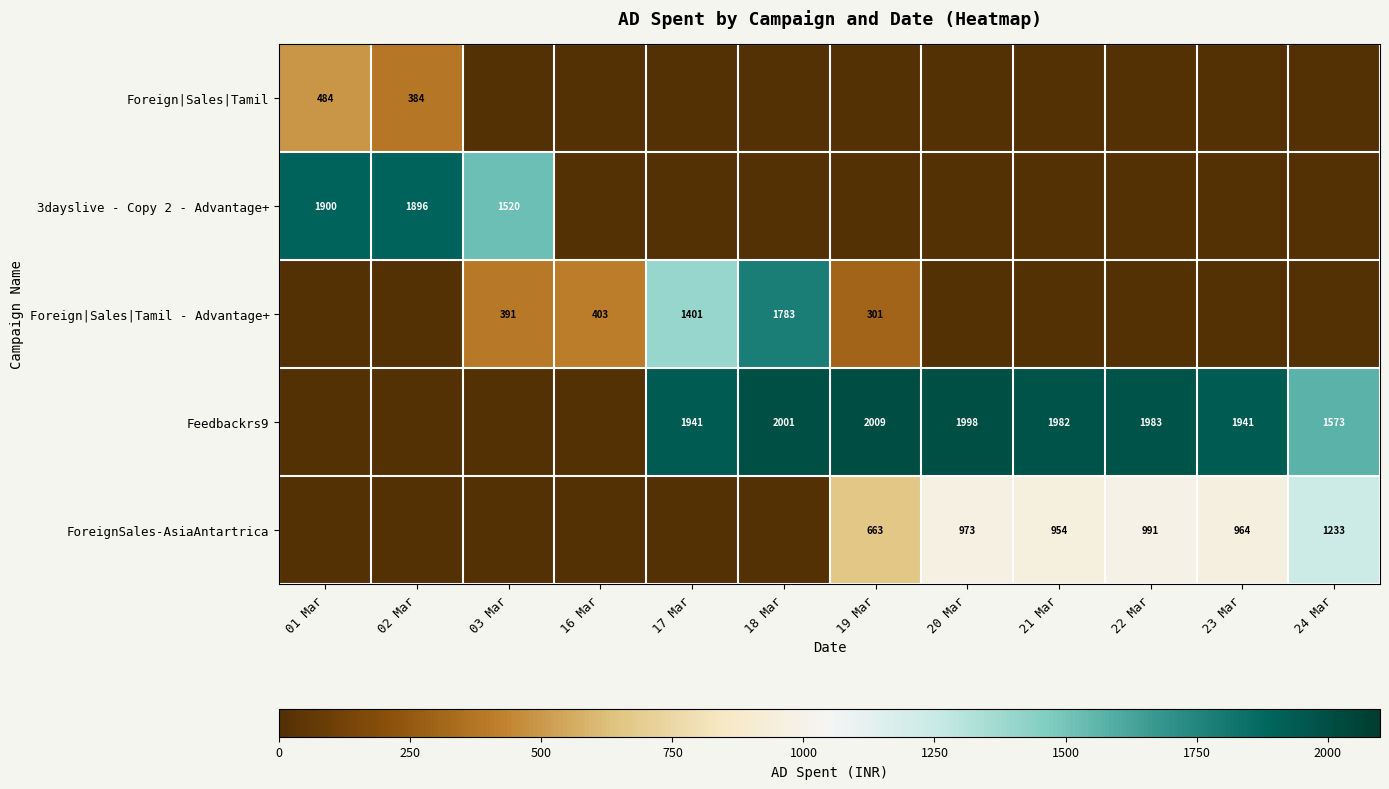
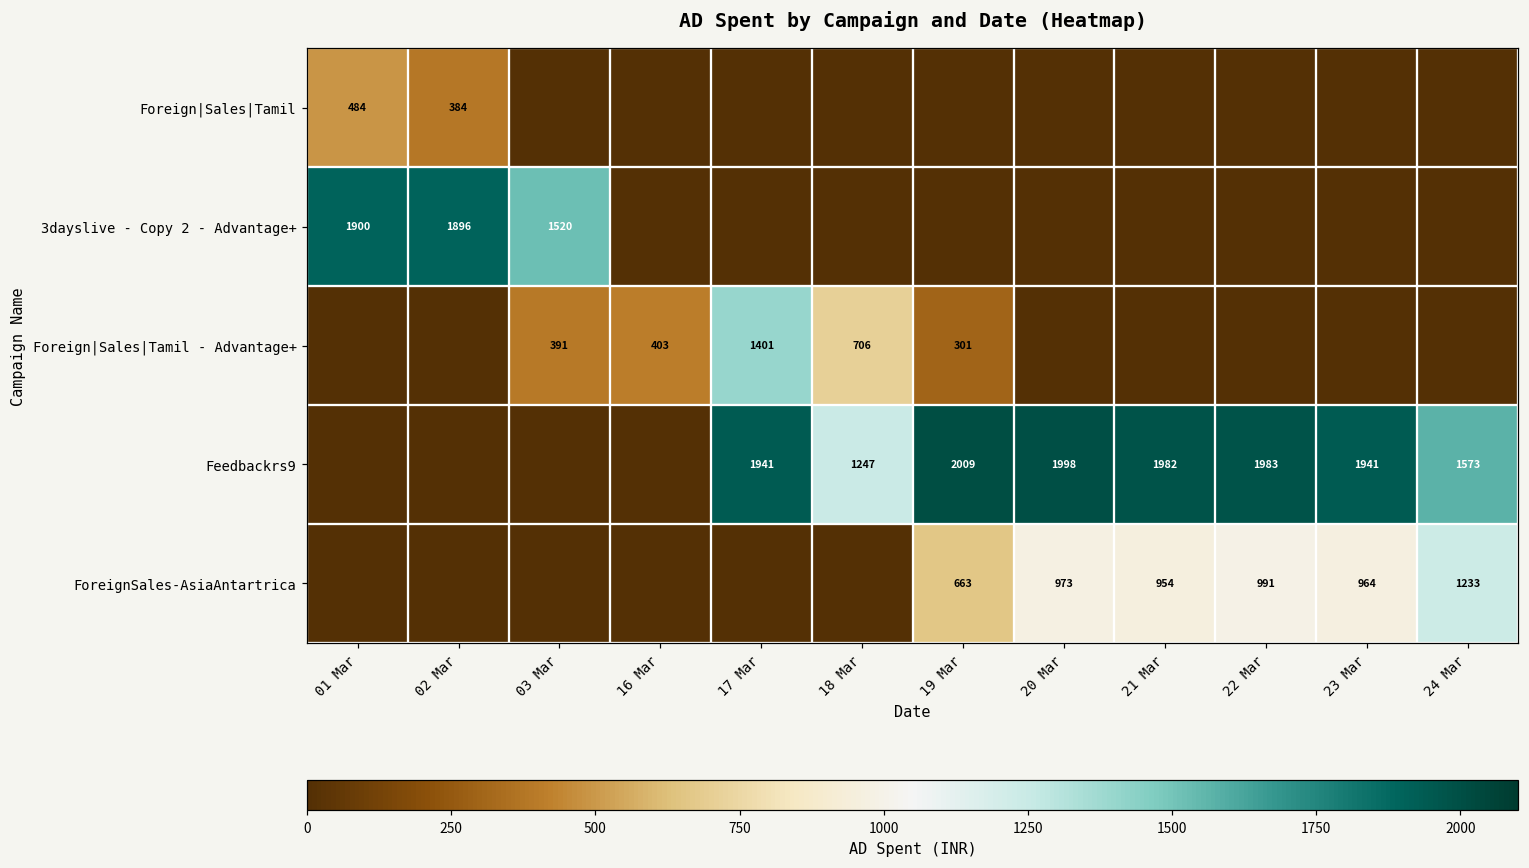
  {
    "Foreign|Sales|Tamil": {
      "01 Mar": 484,
      "02 Mar": 384
    },
    "3dayslive - Copy 2 - Advantage+": {
      "01 Mar": 1900,
      "02 Mar": 1896,
      "03 Mar": 1520
    },
    "Foreign|Sales|Tamil - Advantage+": {
      "03 Mar": 391,
      "16 Mar": 403,
      "17 Mar": 1401,
-     "18 Mar": 1783,
+     "18 Mar": 706,
      "19 Mar": 301
    },
    "Feedbackrs9": {
      "17 Mar": 1941,
-     "18 Mar": 2001,
+     "18 Mar": 1247,
      "19 Mar": 2009,
      "20 Mar": 1998,
      "21 Mar": 1982,
      "22 Mar": 1983,
      "23 Mar": 1941,
      "24 Mar": 1573
    },
    "ForeignSales-AsiaAntartrica": {
      "19 Mar": 663,
      "20 Mar": 973,
      "21 Mar": 954,
      "22 Mar": 991,
      "23 Mar": 964,
      "24 Mar": 1233
    }
  }
